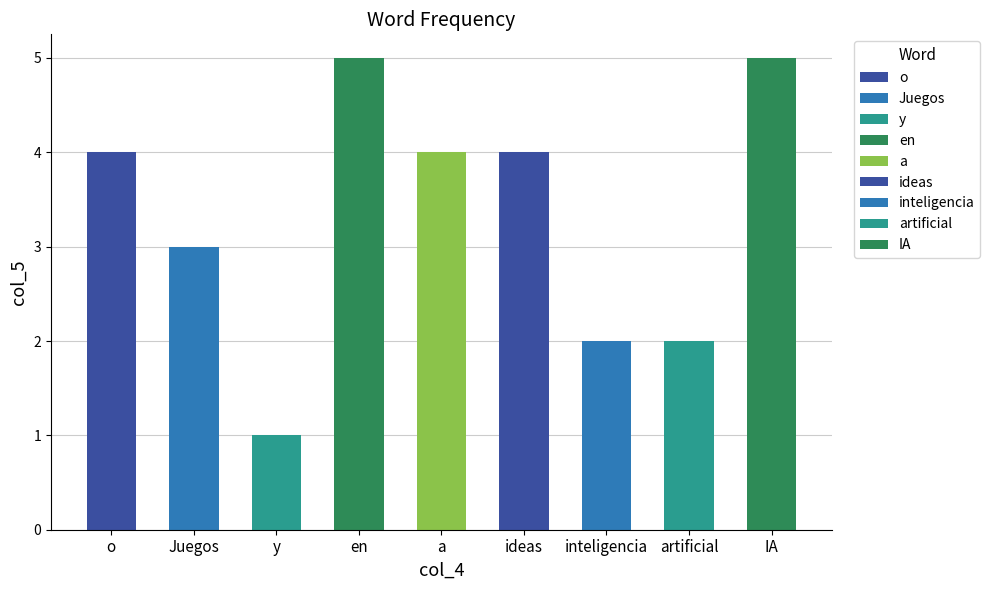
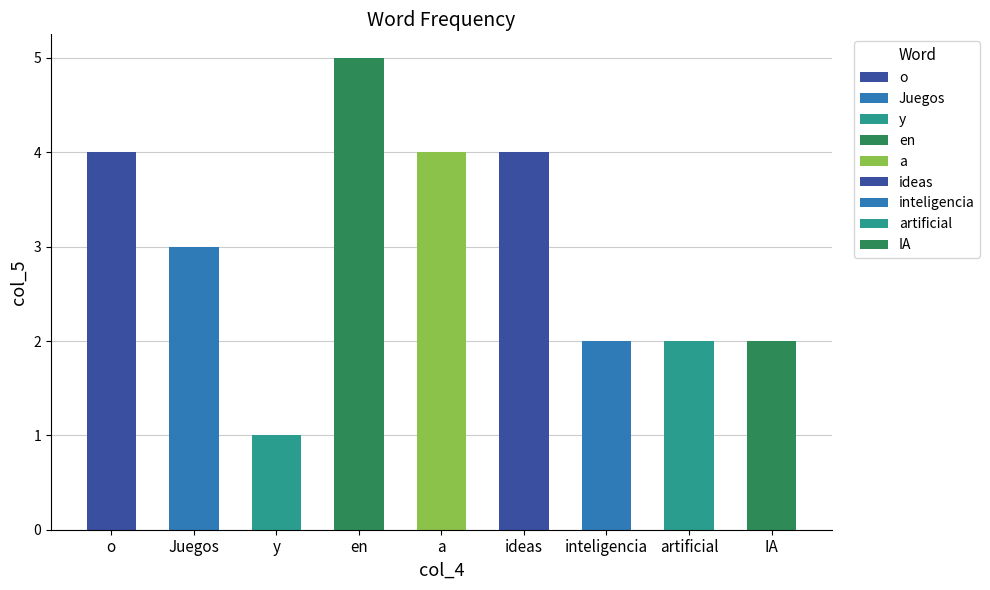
  {
    "o": 4,
    "Juegos": 3,
    "y": 1,
    "en": 5,
    "a": 4,
    "ideas": 4,
    "inteligencia": 2,
    "artificial": 2,
-   "IA": 5
+   "IA": 2
  }
